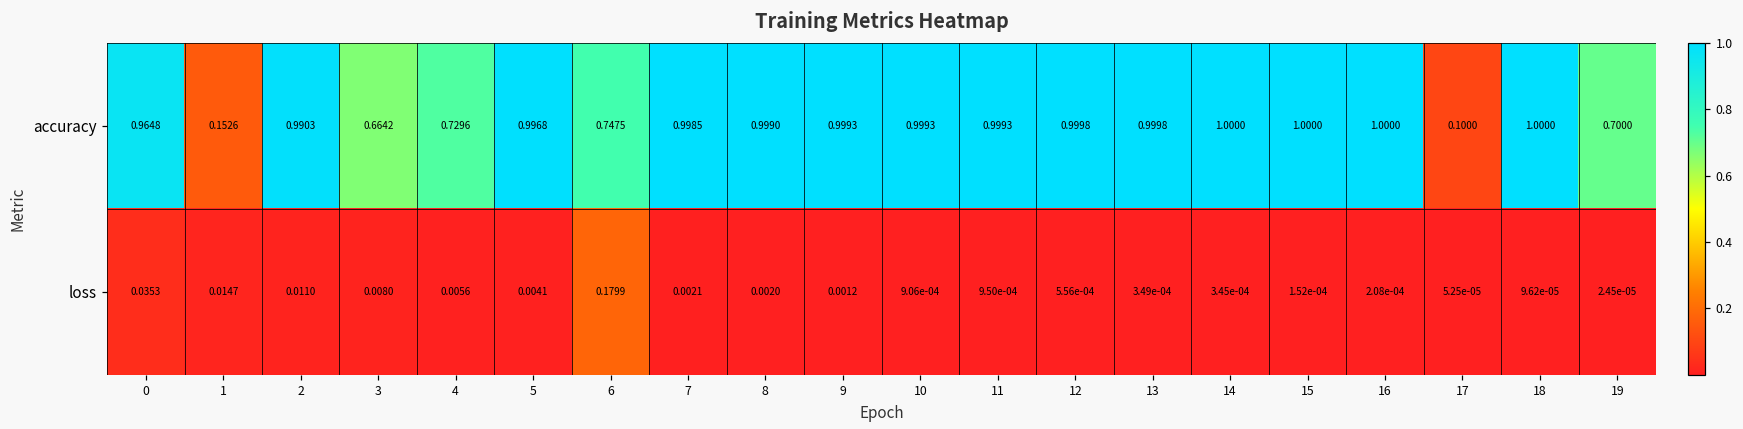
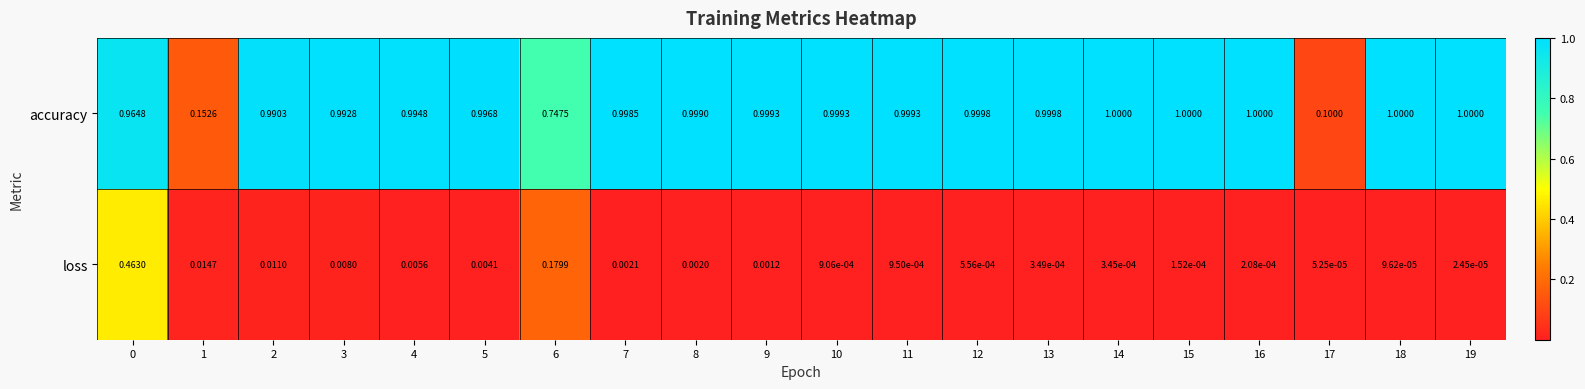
  {
    "accuracy": {
      "0": "0.9648",
      "1": "0.1526",
      "2": "0.9903",
-     "3": "0.6642",
-     "4": "0.7296",
+     "3": "0.9928",
+     "4": "0.9948",
      "5": "0.9968",
      "6": "0.7475",
      "7": "0.9985",
      "8": "0.9990",
      "9": "0.9993",
      "10": "0.9993",
      "11": "0.9993",
      "12": "0.9998",
      "13": "0.9998",
      "14": "1.0000",
      "15": "1.0000",
      "16": "1.0000",
      "17": "0.1000",
      "18": "1.0000",
-     "19": "0.7000"
+     "19": "1.0000"
    },
    "loss": {
-     "0": "0.0353",
+     "0": "0.4630",
      "1": "0.0147",
      "2": "0.0110",
      "3": "0.0080",
      "4": "0.0056",
      "5": "0.0041",
      "6": "0.1799",
      "7": "0.0021",
      "8": "0.0020",
      "9": "0.0012",
      "10": "9.06e-04",
      "11": "9.50e-04",
      "12": "5.56e-04",
      "13": "3.49e-04",
      "14": "3.45e-04",
      "15": "1.52e-04",
      "16": "2.08e-04",
      "17": "5.25e-05",
      "18": "9.62e-05",
      "19": "2.45e-05"
    }
  }
